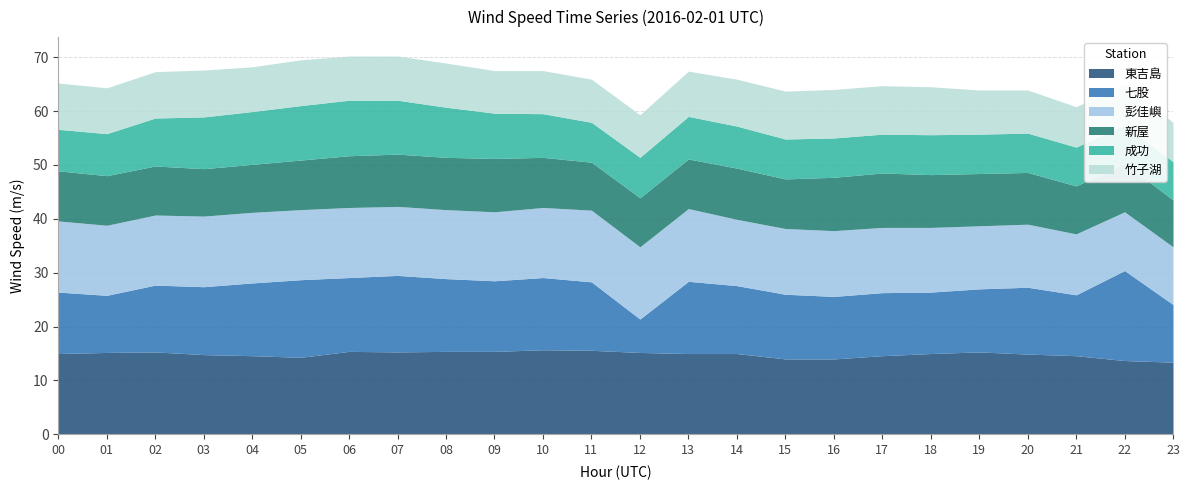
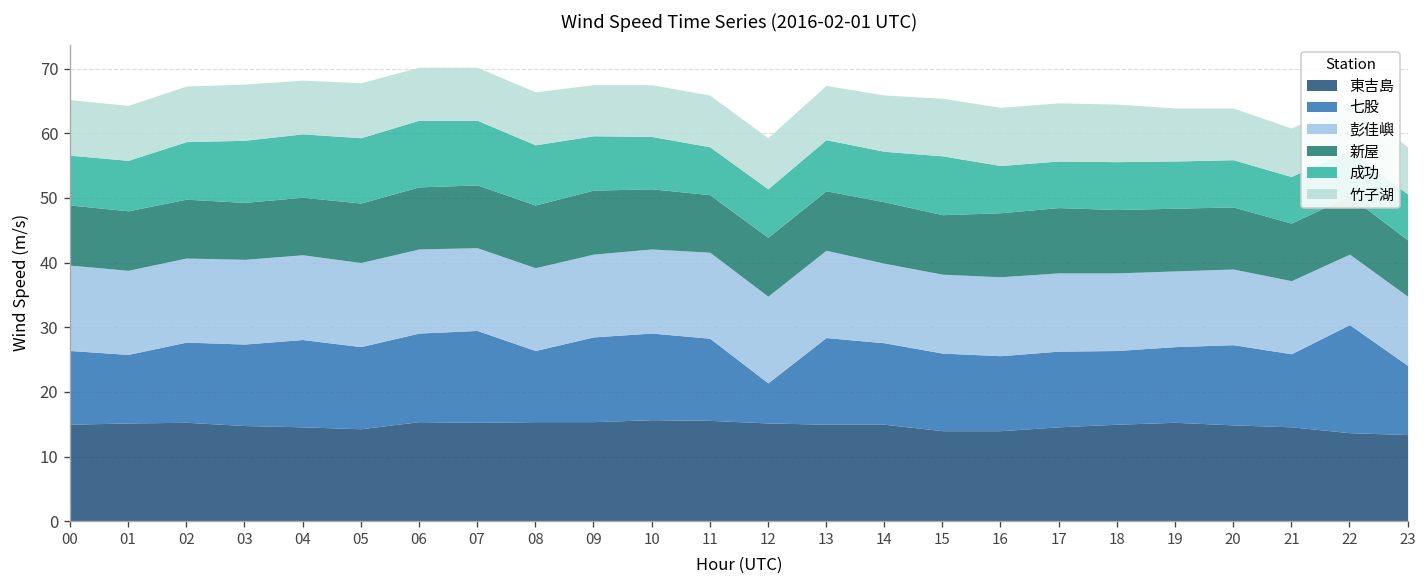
  {
    "七股": {
      "00": 11,
      "01": 11,
      "02": 12,
      "03": 13,
      "04": 14,
-     "05": 14,
+     "05": 13,
      "06": 14,
      "07": 14,
-     "08": 13,
+     "08": 11,
      "09": 13,
      "10": 13,
      "11": 13,
      "12": 6,
      "13": 13,
      "14": 13,
      "15": 12,
      "16": 12,
      "17": 12,
      "18": 11,
      "19": 12,
      "20": 12,
      "21": 11,
      "22": 17,
      "23": 11
    },
    "成功": {
      "00": 8,
      "01": 8,
      "02": 9,
      "03": 10,
      "04": 10,
      "05": 10,
      "06": 10,
      "07": 10,
      "08": 9,
      "09": 8,
      "10": 8,
      "11": 7,
      "12": 8,
      "13": 8,
      "14": 8,
-     "15": 7,
+     "15": 9,
      "16": 7,
      "17": 7,
      "18": 7,
      "19": 7,
      "20": 7,
      "21": 7,
      "23": 7
    }
  }
